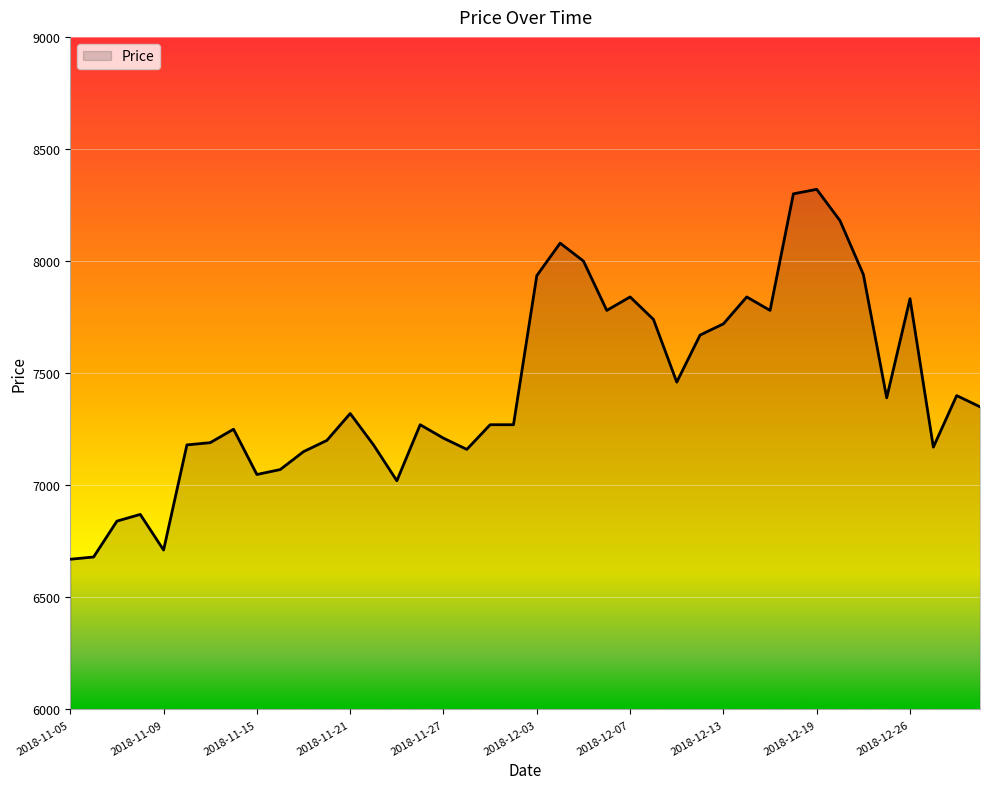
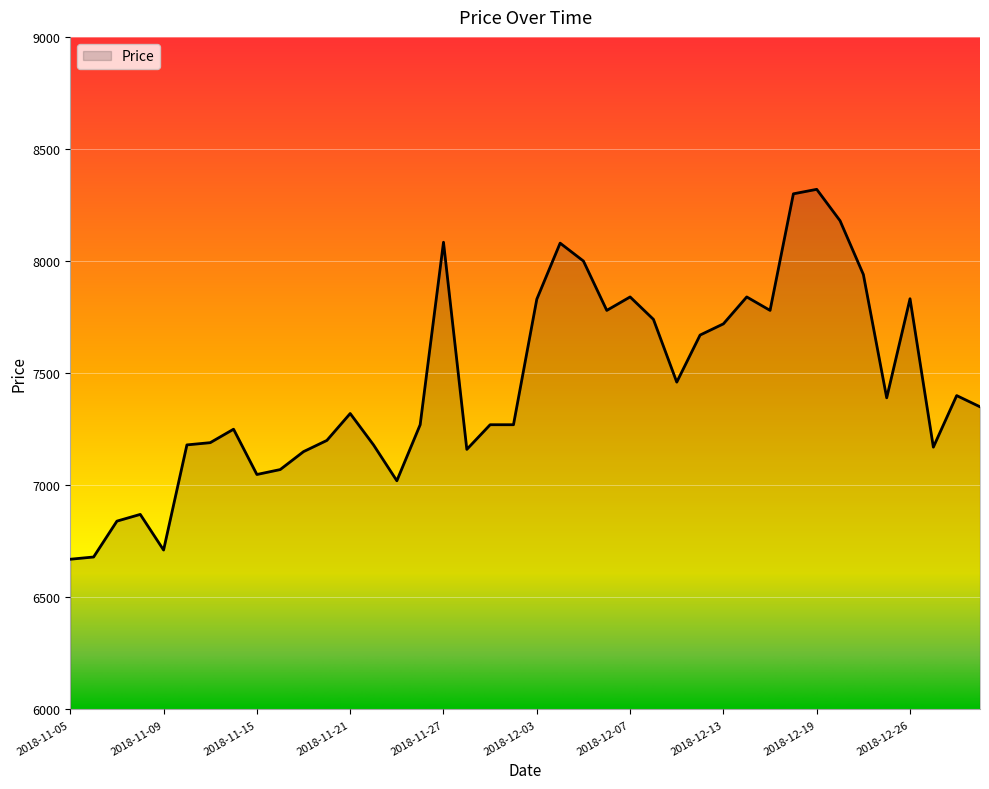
  {
    "2018-11-05": 6670,
    "2018-11-09": 6710,
    "2018-11-15": 7050,
    "2018-11-21": 7320,
-   "2018-11-27": 7210,
-   "2018-12-03": 7940,
+   "2018-11-27": 8080,
+   "2018-12-03": 7830,
    "2018-12-07": 7840,
    "2018-12-13": 7720,
    "2018-12-19": 8320,
    "2018-12-26": 7830
  }
